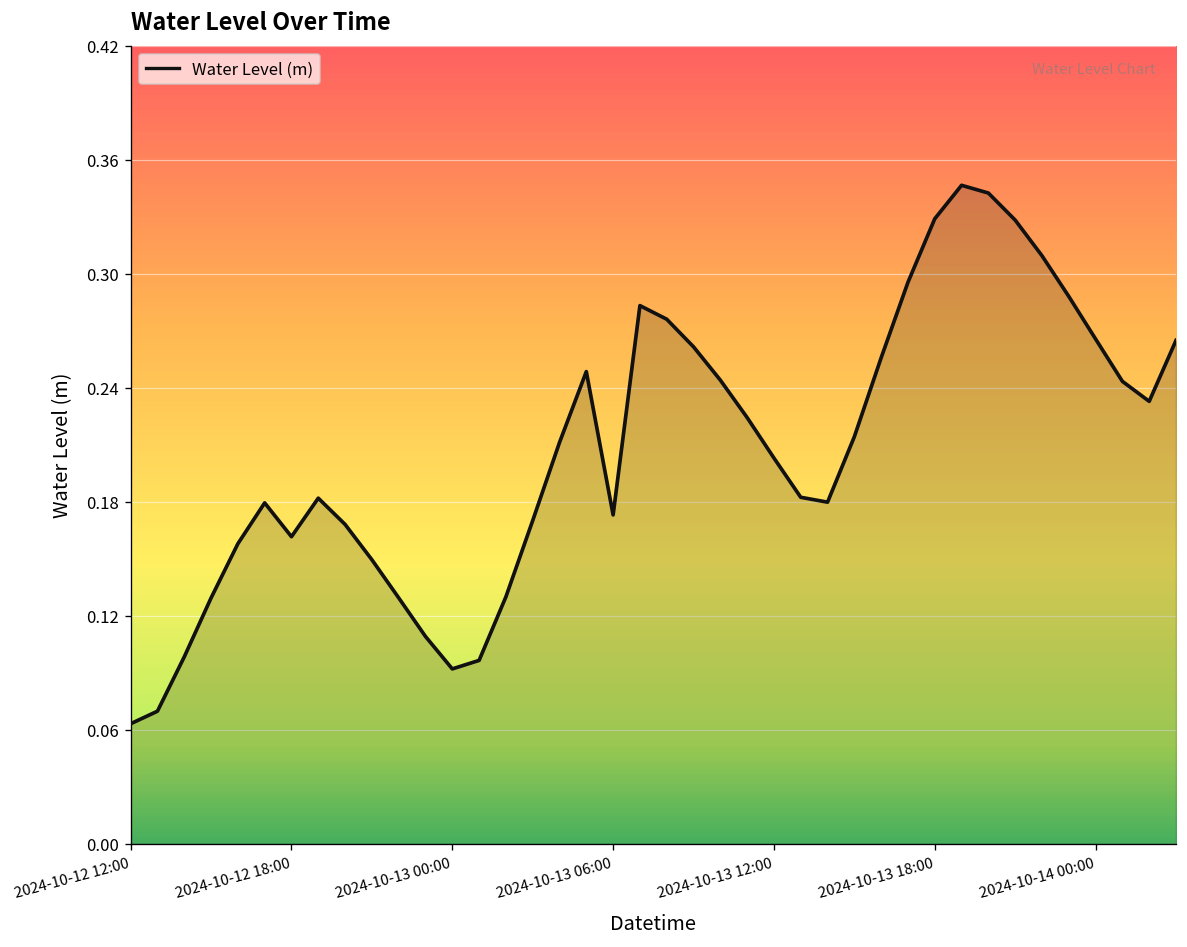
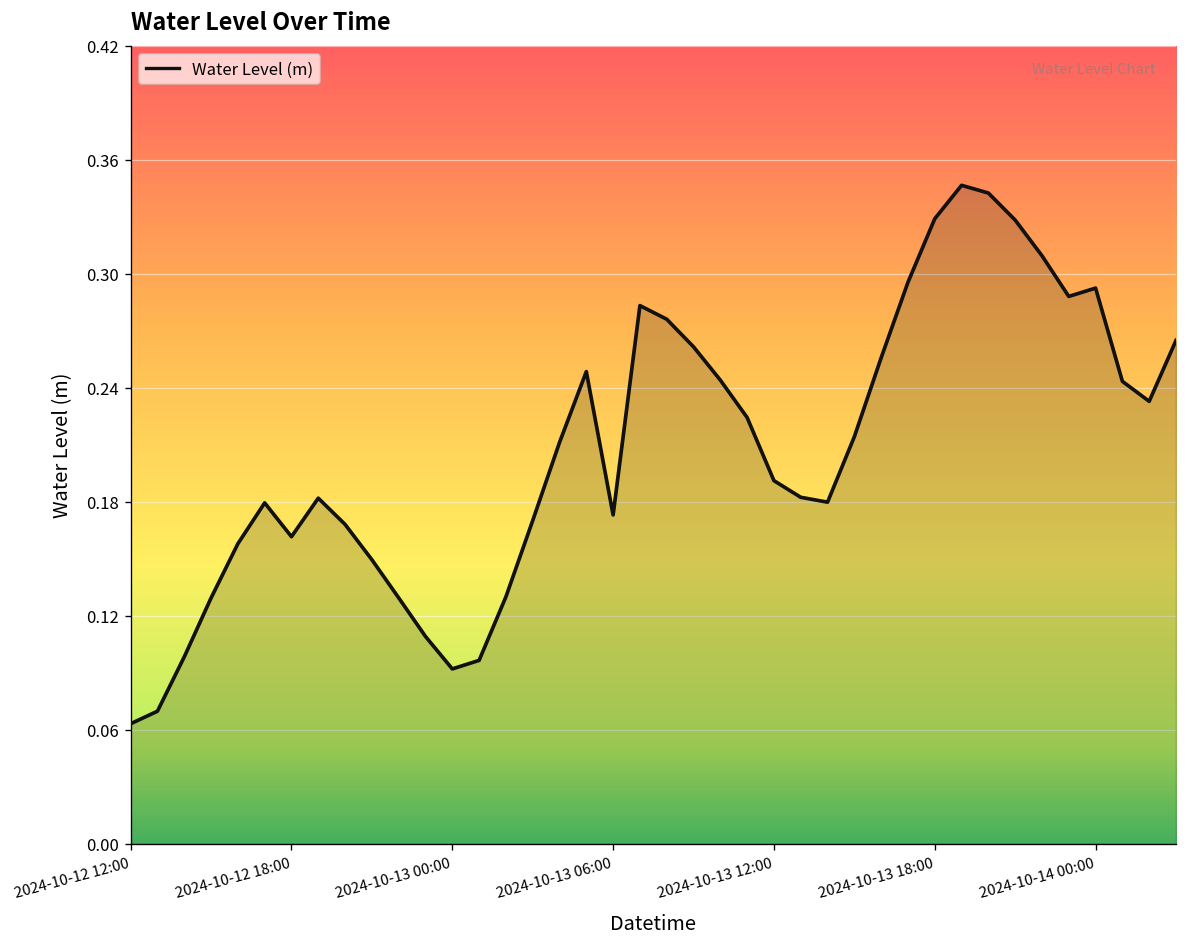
  {
    "2024-10-12 12:00": 0.063,
    "2024-10-12 18:00": 0.162,
    "2024-10-13 00:00": 0.092,
    "2024-10-13 06:00": 0.173,
-   "2024-10-13 12:00": 0.203,
+   "2024-10-13 12:00": 0.191,
    "2024-10-13 18:00": 0.329,
-   "2024-10-14 00:00": 0.266
+   "2024-10-14 00:00": 0.292
  }
